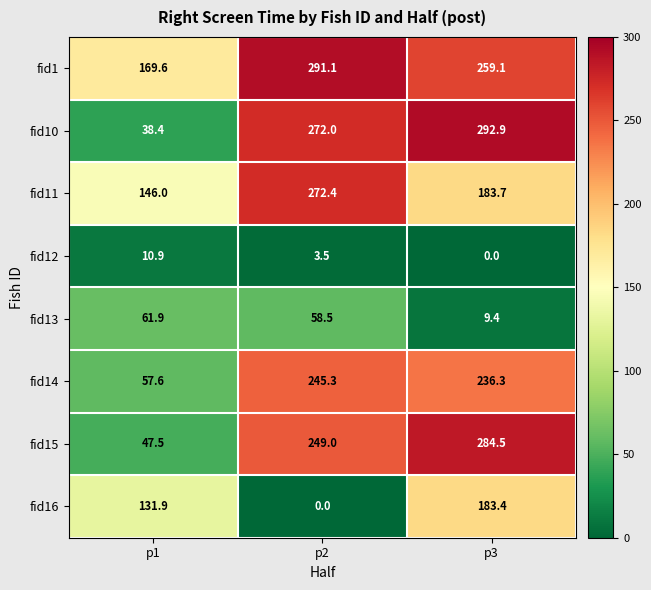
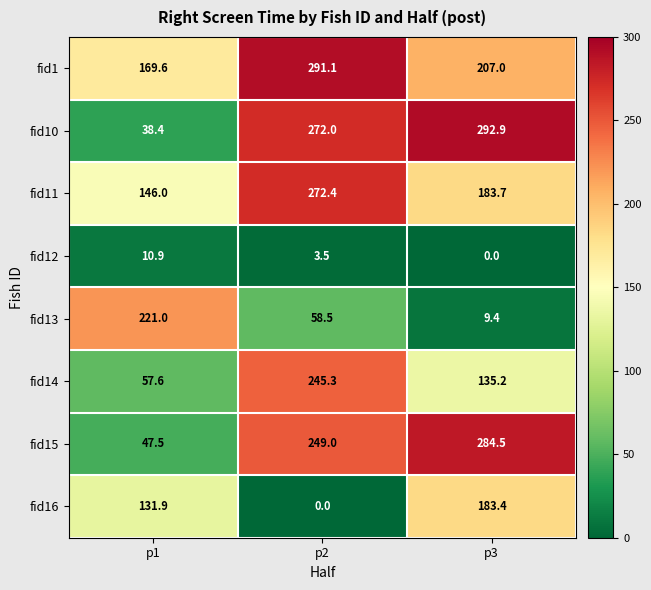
  {
    "fid1": {
      "p1": 169.6,
      "p2": 291.1,
-     "p3": 259.1
+     "p3": 207.0
    },
    "fid10": {
      "p1": 38.4,
      "p2": 272.0,
      "p3": 292.9
    },
    "fid11": {
      "p1": 146.0,
      "p2": 272.4,
      "p3": 183.7
    },
    "fid12": {
      "p1": 10.9,
      "p2": 3.5,
      "p3": 0.0
    },
    "fid13": {
-     "p1": 61.9,
+     "p1": 221.0,
      "p2": 58.5,
      "p3": 9.4
    },
    "fid14": {
      "p1": 57.6,
      "p2": 245.3,
-     "p3": 236.3
+     "p3": 135.2
    },
    "fid15": {
      "p1": 47.5,
      "p2": 249.0,
      "p3": 284.5
    },
    "fid16": {
      "p1": 131.9,
      "p2": 0.0,
      "p3": 183.4
    }
  }
